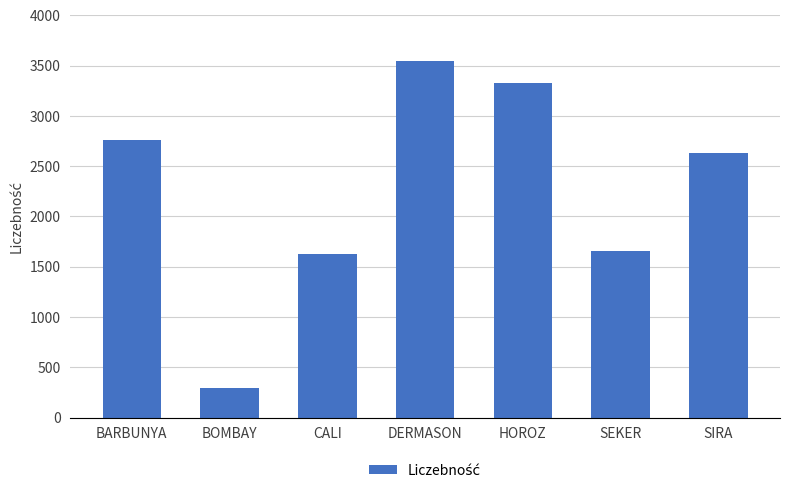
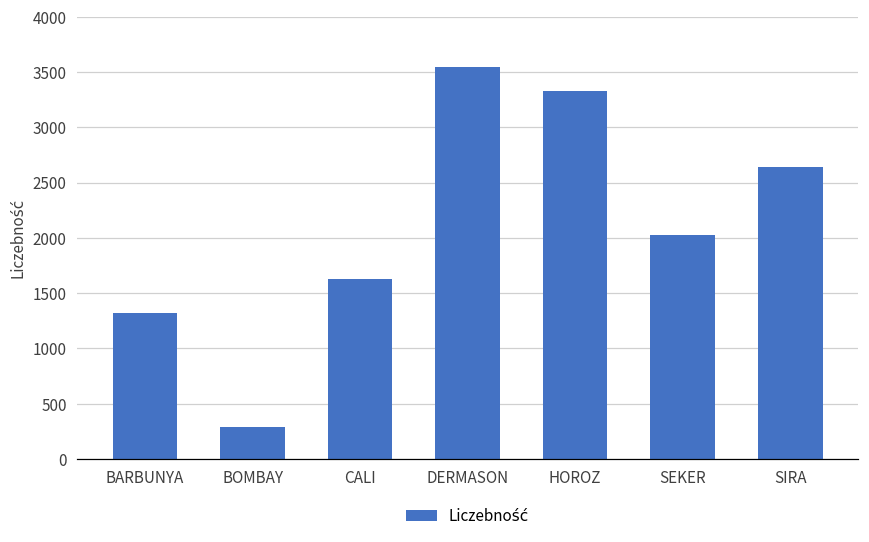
  {
-   "BARBUNYA": 2770,
+   "BARBUNYA": 1320,
    "BOMBAY": 290,
    "CALI": 1630,
    "DERMASON": 3550,
    "HOROZ": 3330,
-   "SEKER": 1660,
+   "SEKER": 2030,
    "SIRA": 2640
  }
